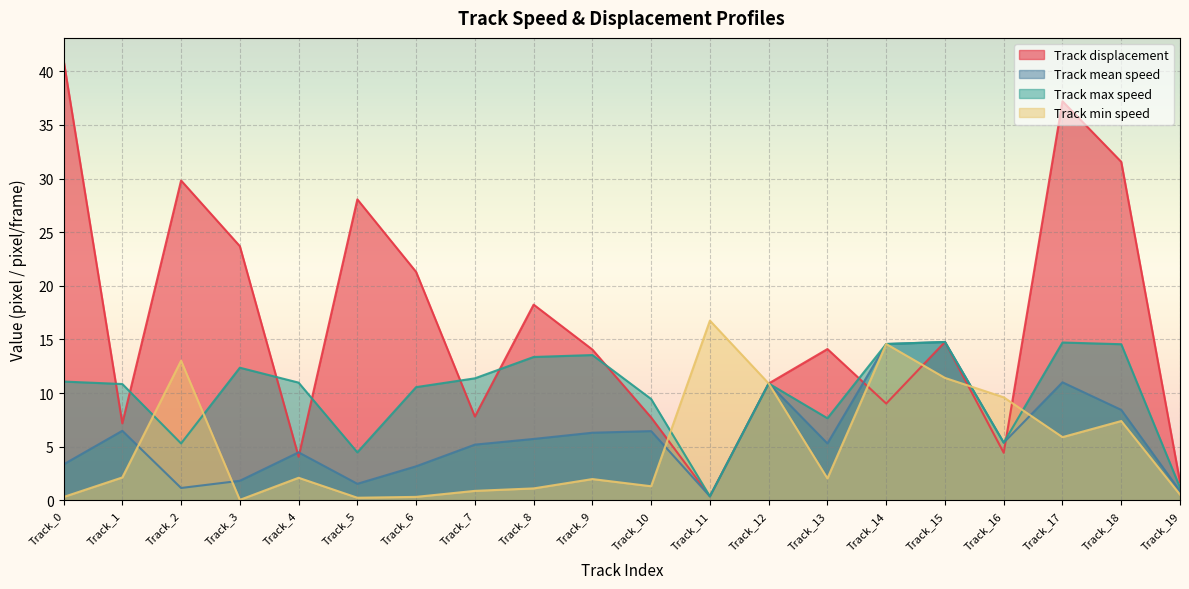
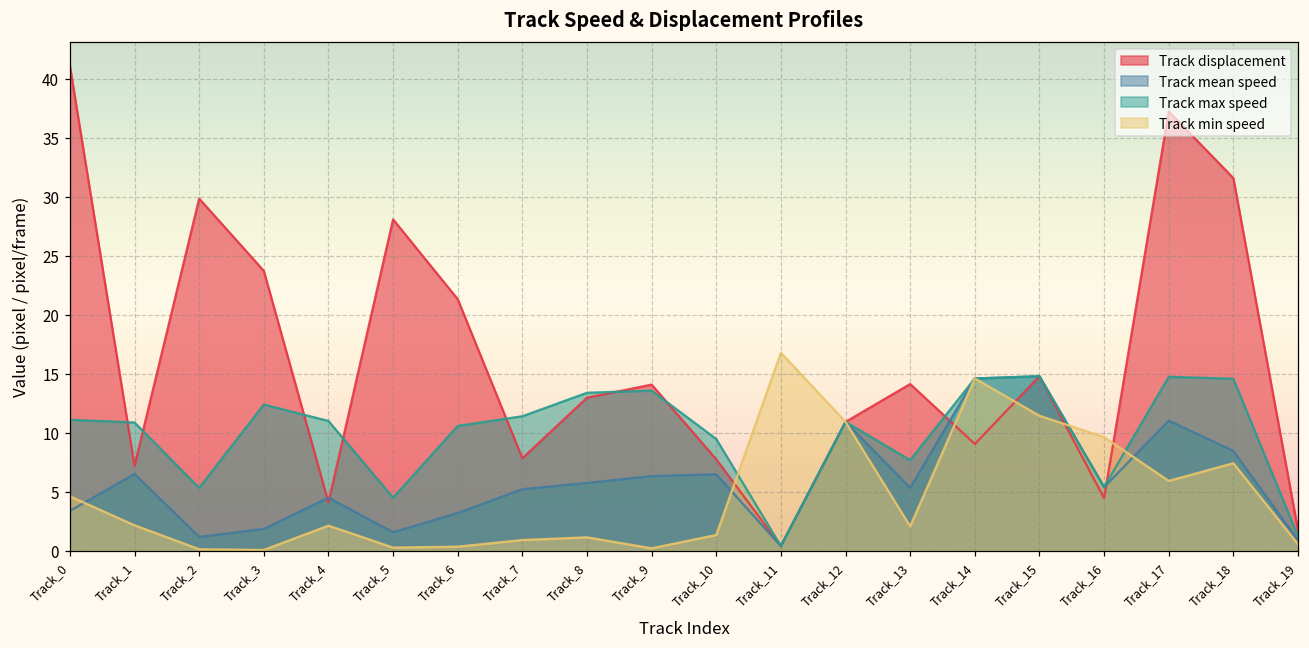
  {
    "Track displacement": {
      "Track_0": 41.1,
      "Track_1": 7.2,
      "Track_2": 29.8,
      "Track_3": 23.7,
      "Track_4": 4.1,
      "Track_5": 28.1,
      "Track_6": 21.3,
      "Track_7": 7.8,
-     "Track_8": 18.3,
+     "Track_8": 13.0,
      "Track_9": 14.1,
      "Track_10": 7.7,
      "Track_13": 14.1,
      "Track_14": 9.0,
      "Track_16": 4.4,
      "Track_18": 31.6,
      "Track_19": 1.7
    },
    "Track min speed": {
-     "Track_0": 0.3,
+     "Track_0": 4.6,
      "Track_1": 2.1,
-     "Track_2": 13.0,
+     "Track_2": 0.1,
      "Track_3": 0.1,
      "Track_4": 2.1,
      "Track_5": 0.3,
      "Track_6": 0.3,
      "Track_7": 0.9,
      "Track_8": 1.1,
-     "Track_9": 2.0,
+     "Track_9": 0.2,
      "Track_10": 1.3,
      "Track_11": 16.8,
      "Track_13": 2.1,
      "Track_15": 11.4,
      "Track_16": 9.6,
      "Track_17": 5.9,
      "Track_18": 7.4,
      "Track_19": 0.5
    }
  }
